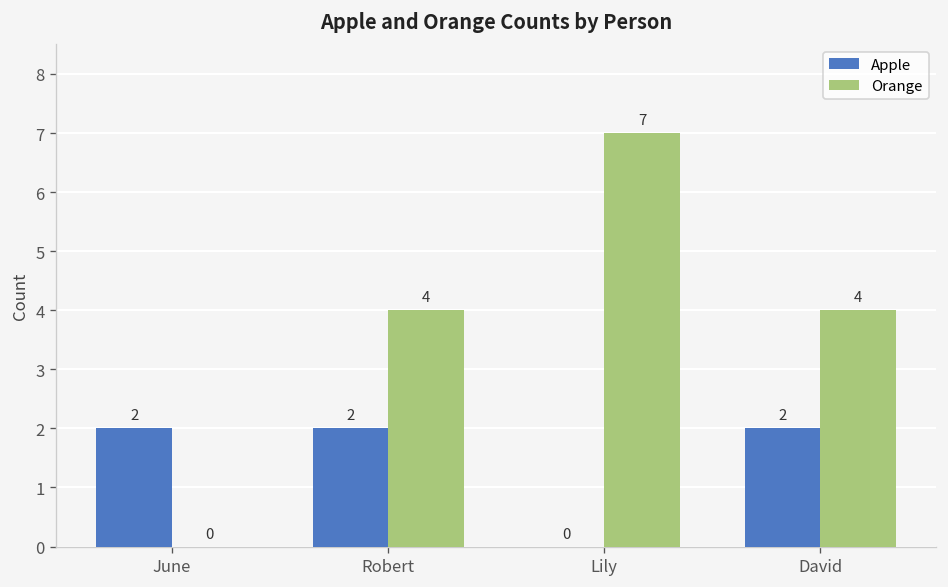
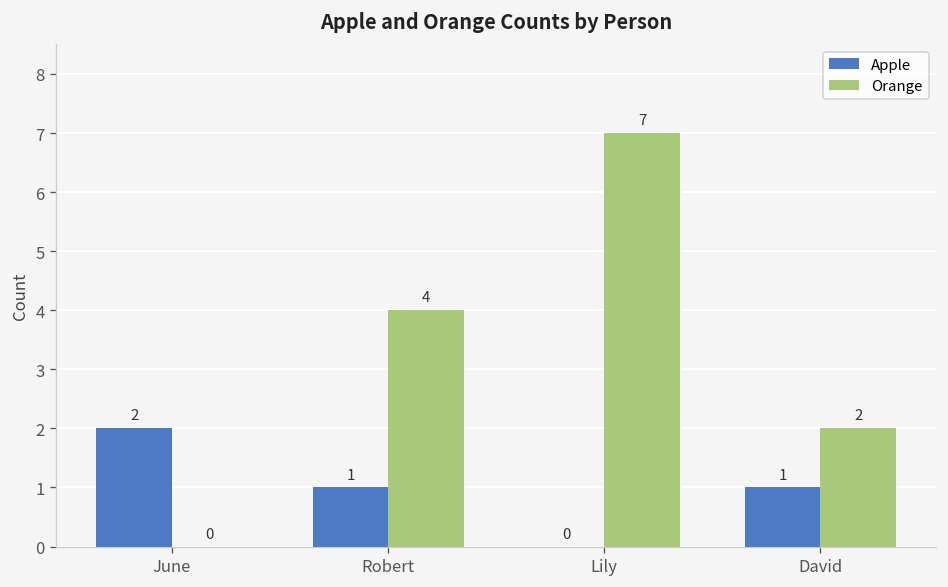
  {
    "Apple": {
      "June": 2,
-     "Robert": 2,
+     "Robert": 1,
      "Lily": 0,
-     "David": 2
+     "David": 1
    },
    "Orange": {
      "June": 0,
      "Robert": 4,
      "Lily": 7,
-     "David": 4
+     "David": 2
    }
  }
